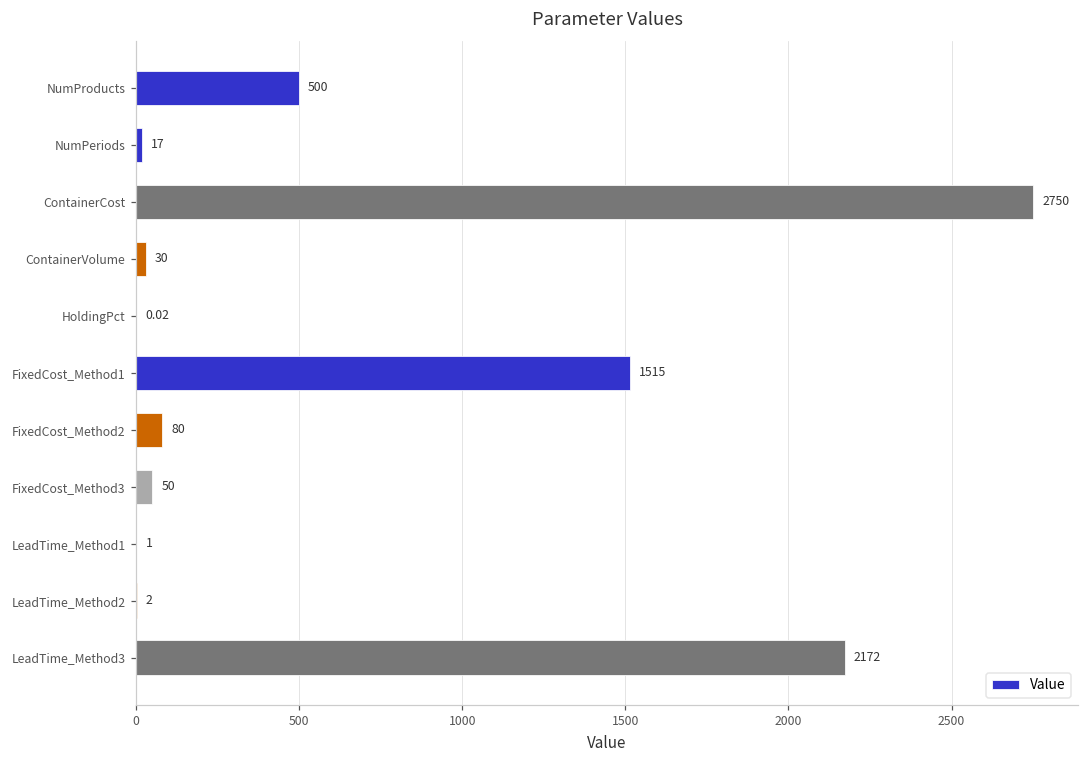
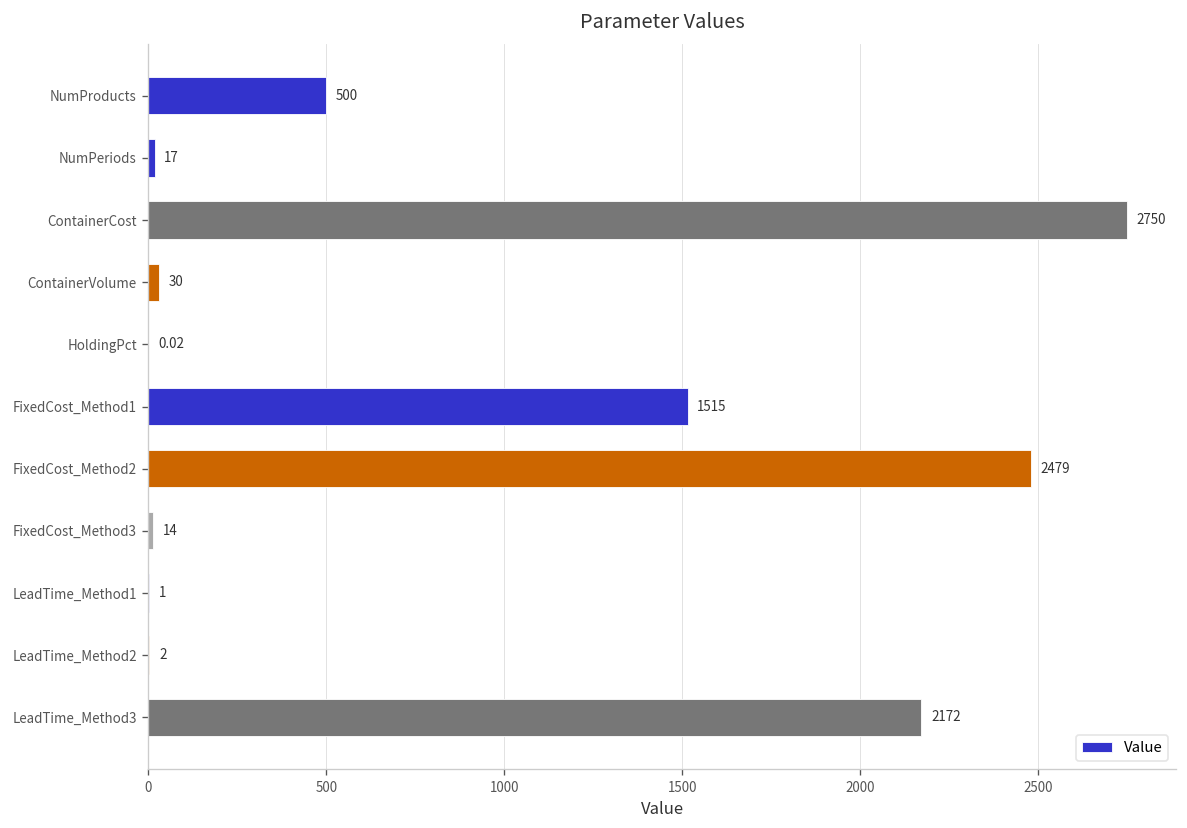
  {
    "NumProducts": 500,
    "NumPeriods": 17,
    "ContainerCost": 2750,
    "ContainerVolume": 30,
    "HoldingPct": 0.02,
    "FixedCost_Method1": 1515,
-   "FixedCost_Method2": 80,
-   "FixedCost_Method3": 50,
+   "FixedCost_Method2": 2479,
+   "FixedCost_Method3": 14,
    "LeadTime_Method1": 1,
    "LeadTime_Method2": 2,
    "LeadTime_Method3": 2172
  }
